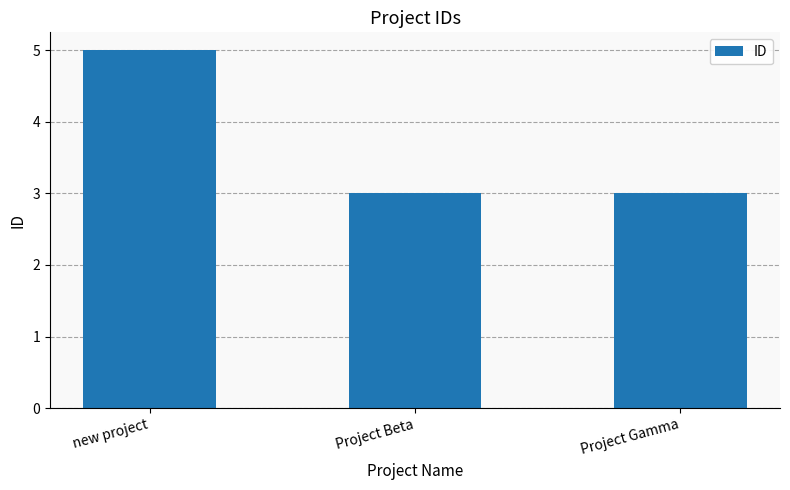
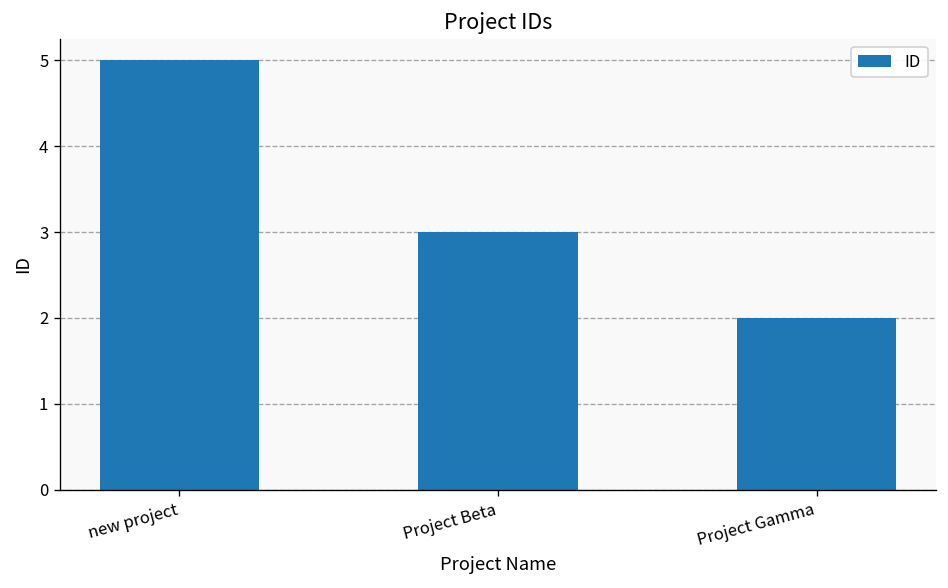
  {
    "new project": 5,
    "Project Beta": 3,
-   "Project Gamma": 3
+   "Project Gamma": 2
  }
